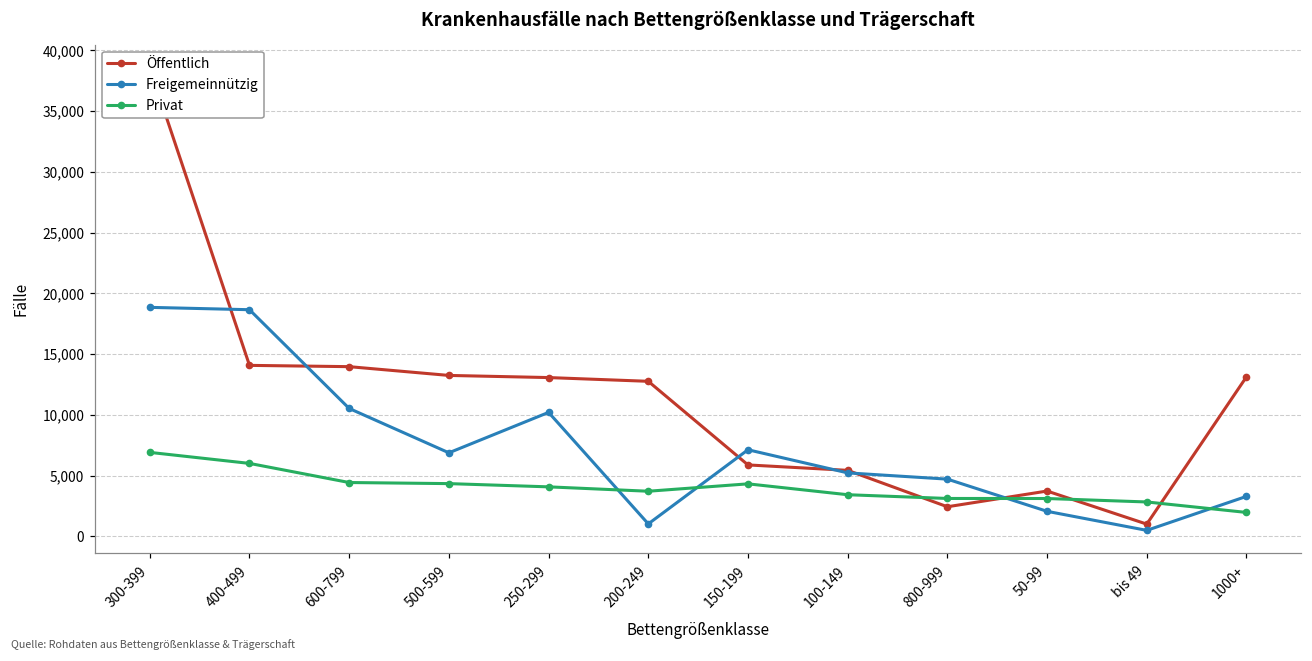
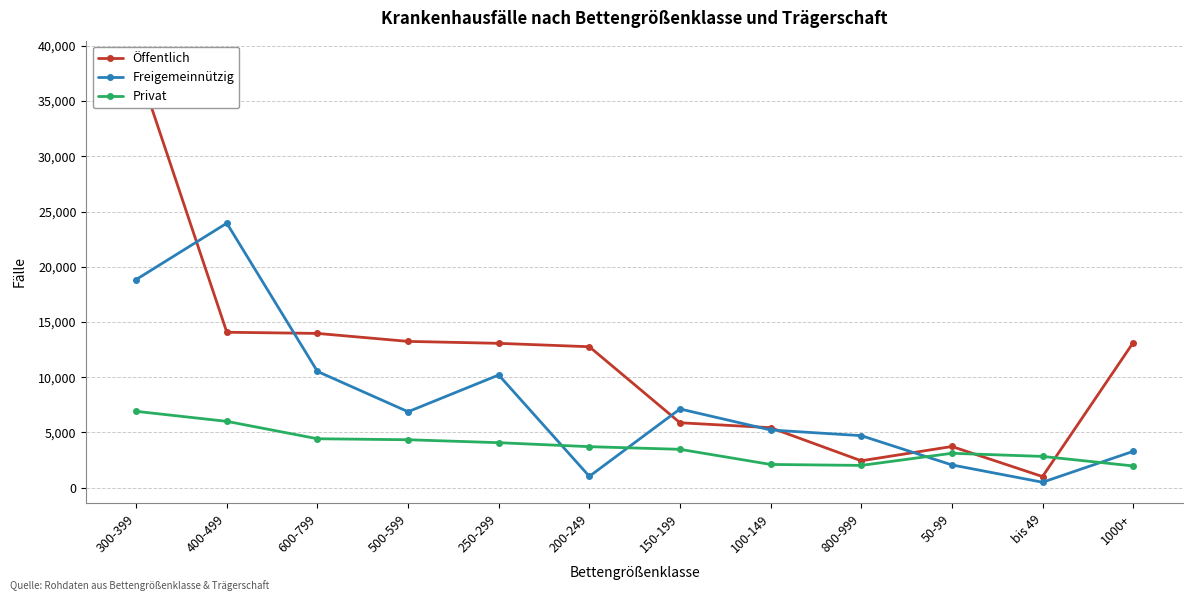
  {
    "Öffentlich": {
      "400-499": "14,100",
      "600-799": "14,000",
      "500-599": "13,200",
      "250-299": "13,100",
      "200-249": "12,800",
      "150-199": "5,900",
      "800-999": "2,400",
      "50-99": "3,700",
      "bis 49": "1,000",
      "1000+": "13,100"
    },
    "Freigemeinnützig": {
      "300-399": "18,800",
-     "400-499": "18,700",
+     "400-499": "23,900",
      "600-799": "10,500",
      "500-599": "6,900",
      "250-299": "10,200",
      "200-249": "1,000",
      "150-199": "7,100",
      "800-999": "4,700",
      "50-99": "2,100",
      "bis 49": "500",
      "1000+": "3,300"
    },
    "Privat": {
      "300-399": "6,900",
      "400-499": "6,000",
      "600-799": "4,400",
      "500-599": "4,300",
      "250-299": "4,100",
      "200-249": "3,700",
-     "150-199": "4,300",
-     "100-149": "3,400",
-     "800-999": "3,100",
+     "150-199": "3,500",
+     "100-149": "2,100",
+     "800-999": "2,000",
      "50-99": "3,100",
      "bis 49": "2,800",
      "1000+": "2,000"
    }
  }
